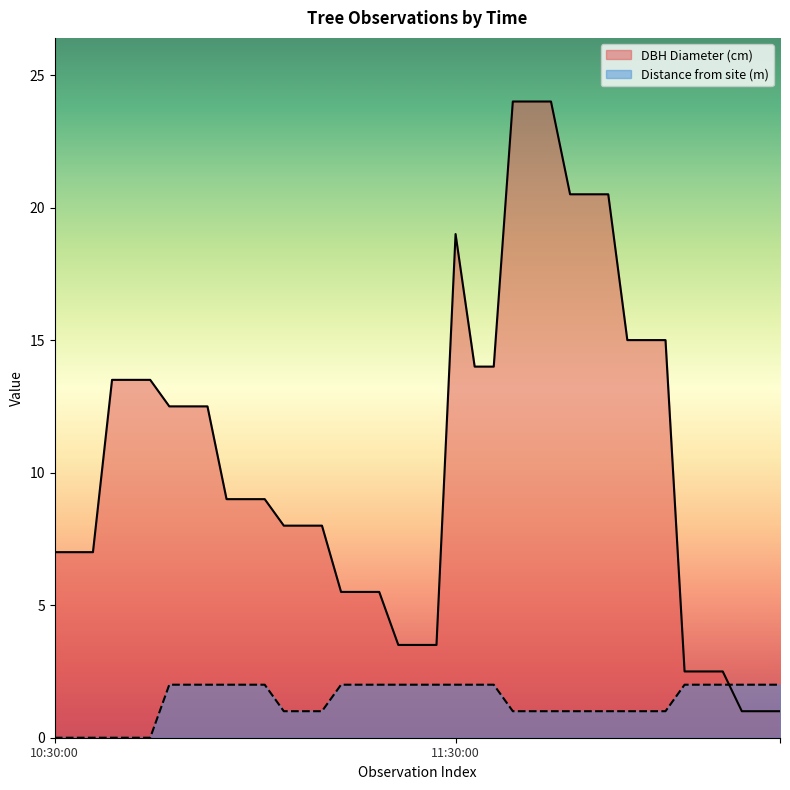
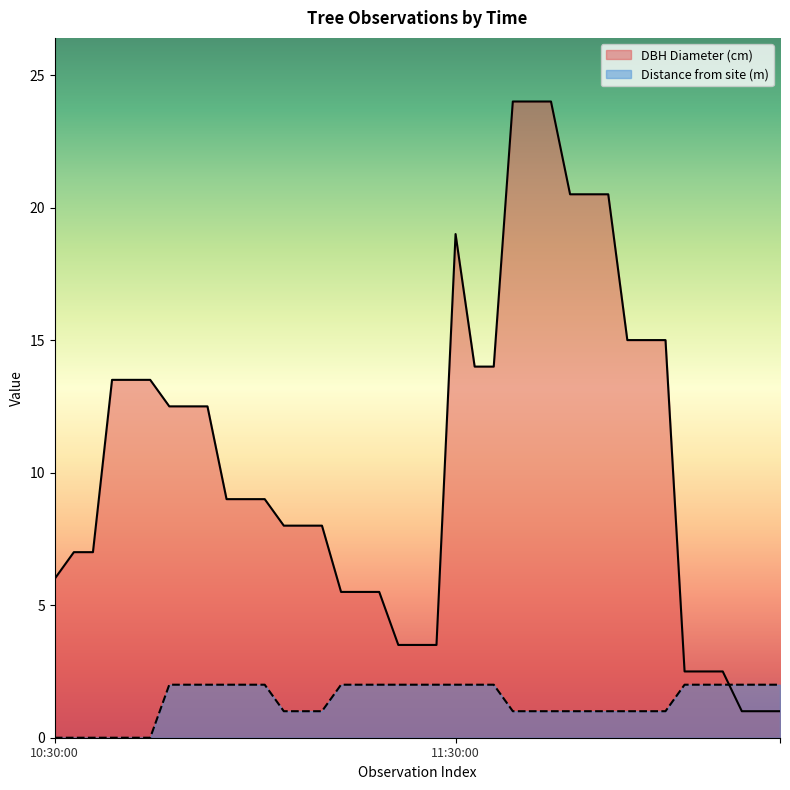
  {
    "DBH Diameter (cm)": {
-     "10:30:00": 7,
+     "10:30:00": 6,
      "11:30:00": 19
    },
    "Distance from site (m)": {
      "10:30:00": 0,
      "11:30:00": 2
    }
  }
